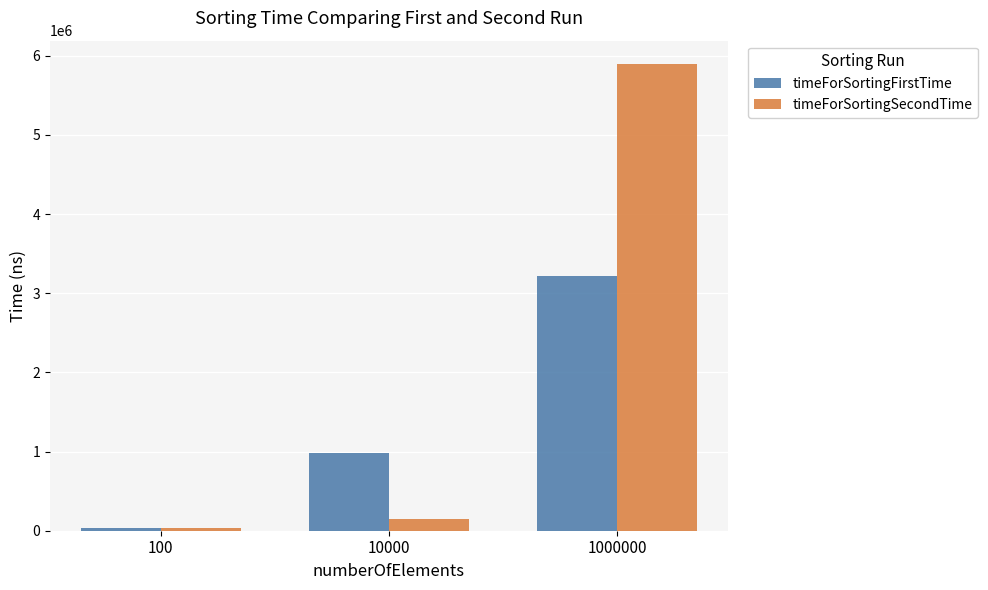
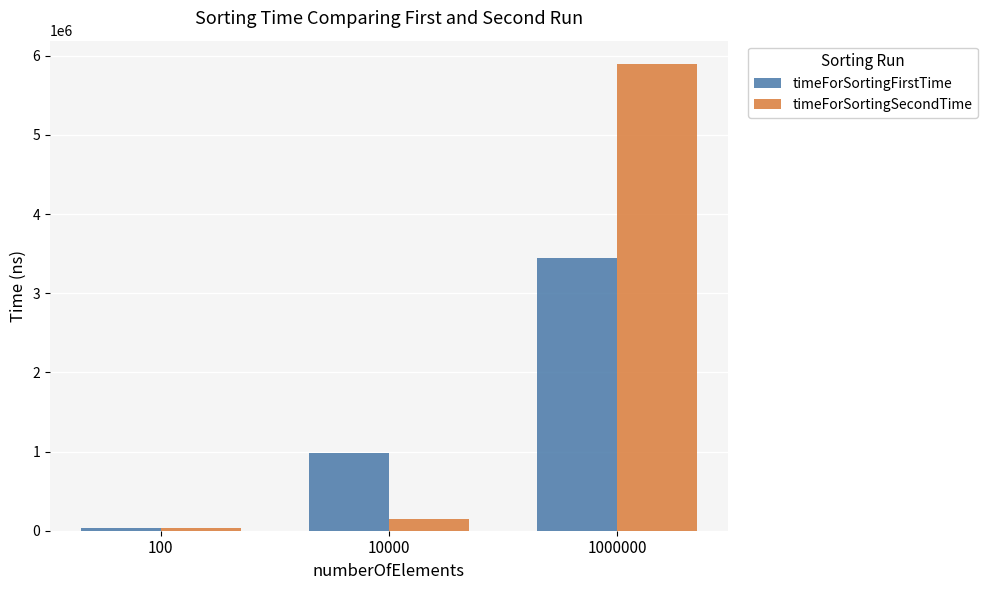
  {
    "timeForSortingFirstTime": {
      "10000": 1000000,
-     "1000000": 3200000
+     "1000000": 3400000
    },
    "timeForSortingSecondTime": {
      "10000": 100000,
      "1000000": 5900000
    }
  }
